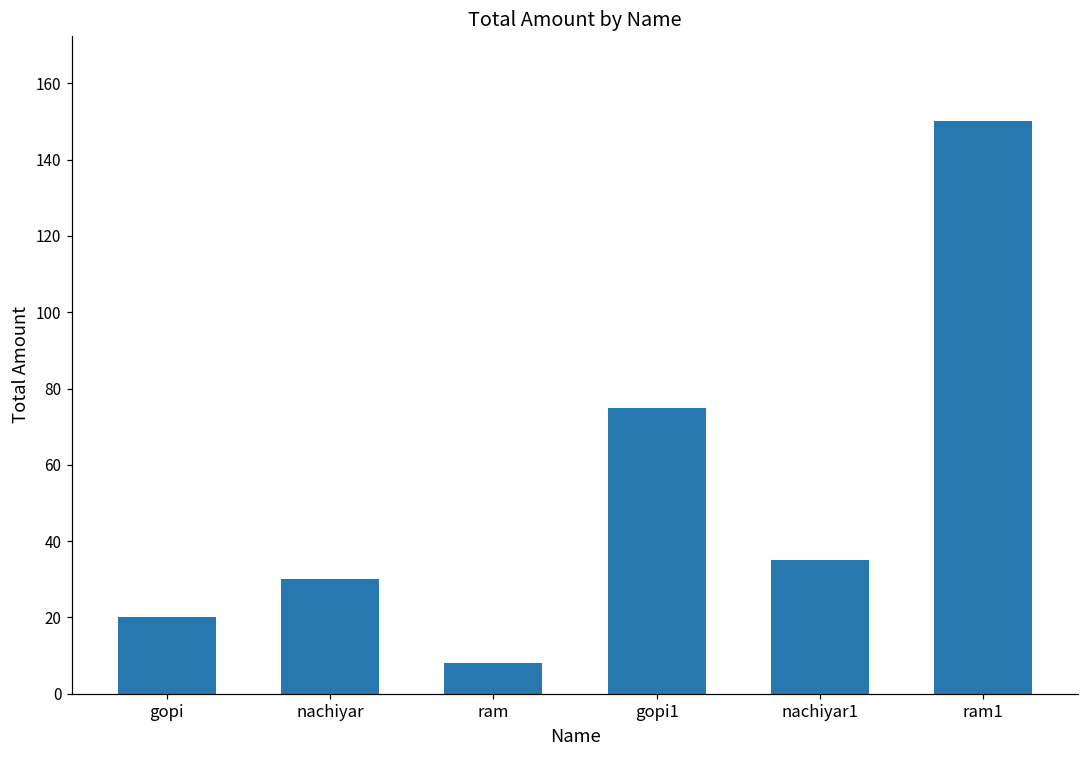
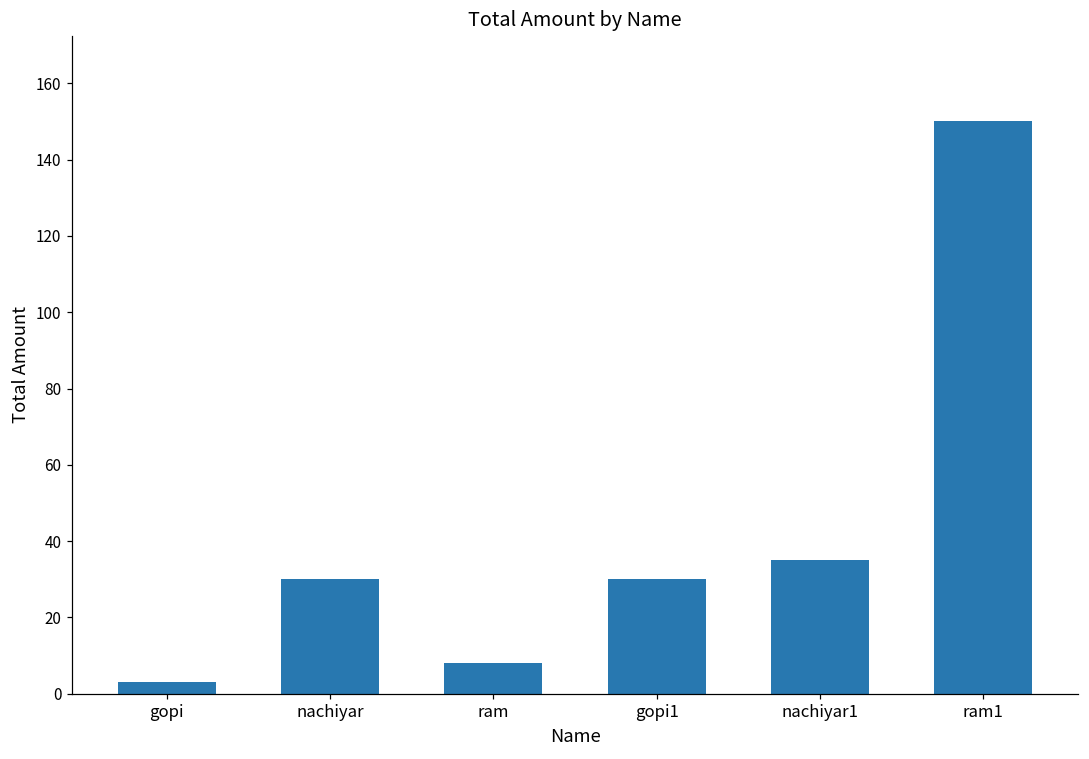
  {
-   "gopi": 20,
+   "gopi": 3,
    "nachiyar": 30,
    "ram": 8,
-   "gopi1": 75,
+   "gopi1": 30,
    "nachiyar1": 35,
    "ram1": 150
  }
